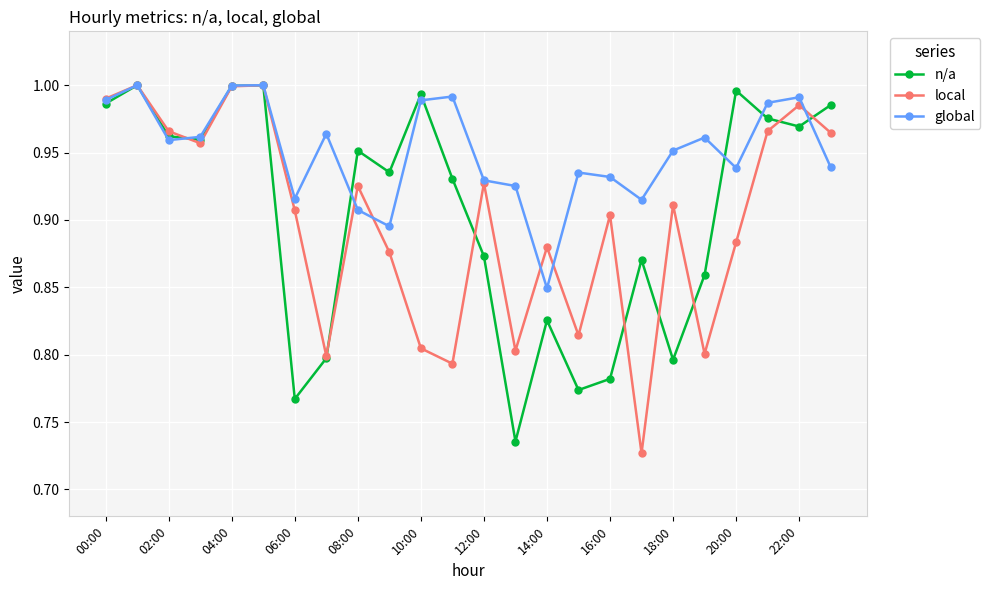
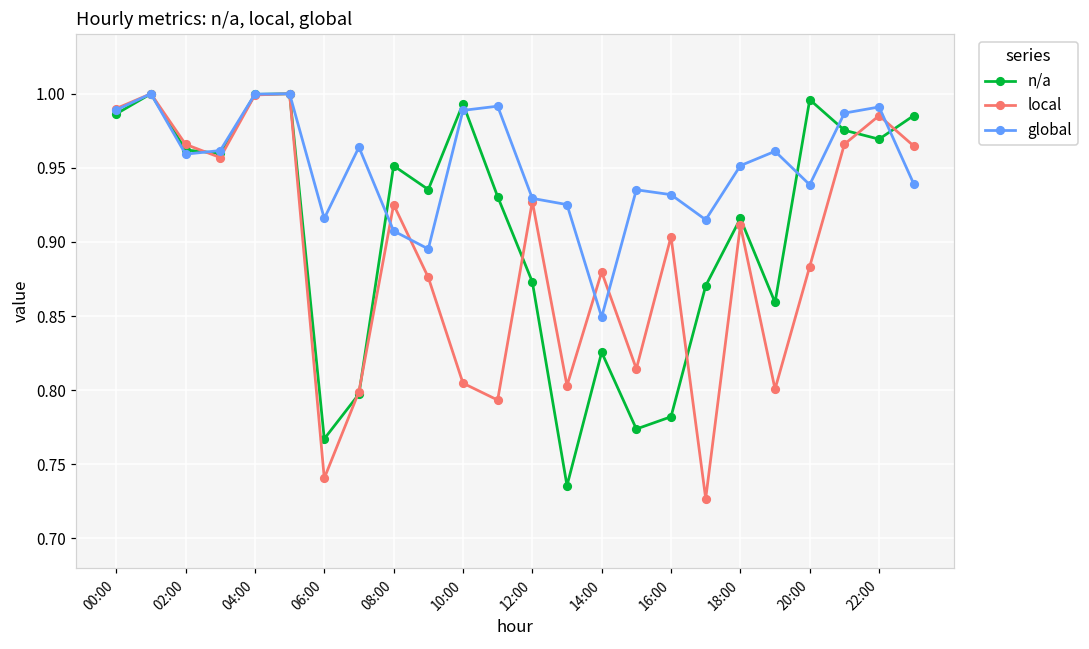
  {
    "n/a": {
      "00:00": 0.986,
      "02:00": 0.962,
      "06:00": 0.767,
      "08:00": 0.951,
      "10:00": 0.993,
      "12:00": 0.873,
      "14:00": 0.826,
      "16:00": 0.782,
-     "18:00": 0.796,
+     "18:00": 0.916,
      "20:00": 0.996,
      "22:00": 0.969
    },
    "local": {
      "02:00": 0.966,
-     "06:00": 0.907,
+     "06:00": 0.741,
      "08:00": 0.925,
      "10:00": 0.805,
      "12:00": 0.927,
      "14:00": 0.880,
      "16:00": 0.904,
      "18:00": 0.911,
      "20:00": 0.883,
      "22:00": 0.985
    },
    "global": {
      "02:00": 0.959,
      "06:00": 0.916,
      "08:00": 0.907,
      "10:00": 0.989,
      "12:00": 0.929,
      "14:00": 0.849,
      "16:00": 0.932,
      "18:00": 0.951,
      "20:00": 0.939,
      "22:00": 0.991
    }
  }
